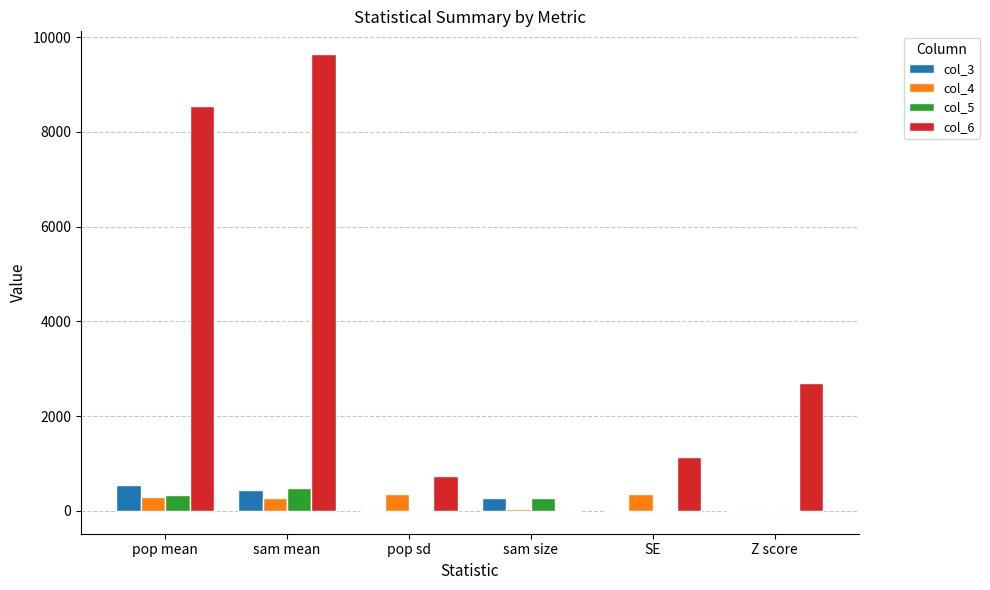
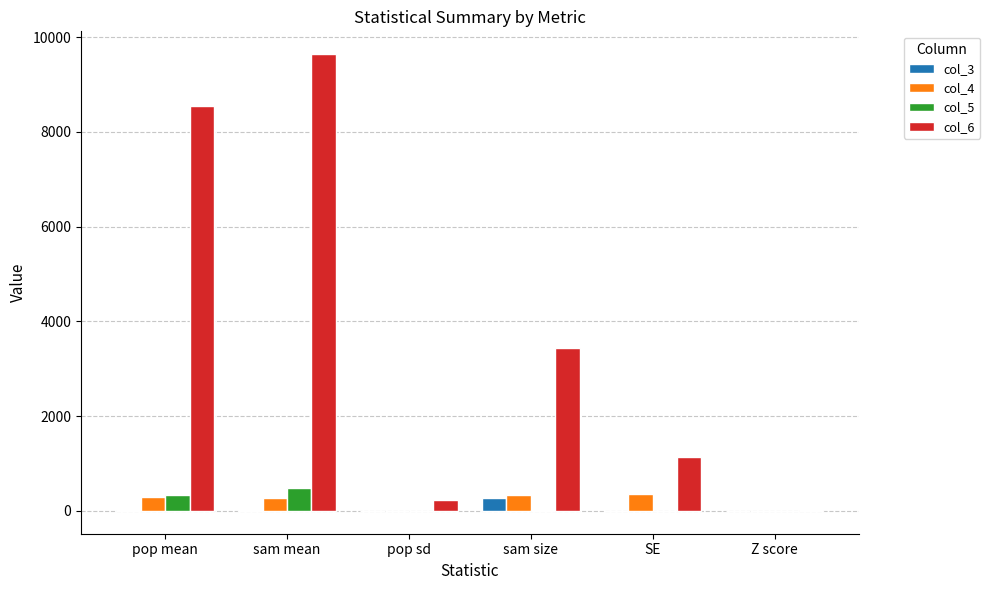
  {
    "col_3": {
-     "pop mean": 600,
-     "sam mean": 400,
+     "pop mean": 0,
+     "sam mean": 0,
      "sam size": 300
    },
    "col_4": {
      "pop mean": 300,
      "sam mean": 300,
-     "pop sd": 400,
-     "sam size": 0,
+     "pop sd": 0,
+     "sam size": 300,
      "SE": 400
    },
    "col_5": {
      "pop mean": 300,
      "sam mean": 500,
-     "sam size": 300
+     "sam size": 0
    },
    "col_6": {
      "pop mean": 8500,
      "sam mean": 9600,
-     "pop sd": 700,
-     "sam size": 0,
+     "pop sd": 200,
+     "sam size": 3400,
      "SE": 1100,
-     "Z score": 2700
+     "Z score": 0
    }
  }
